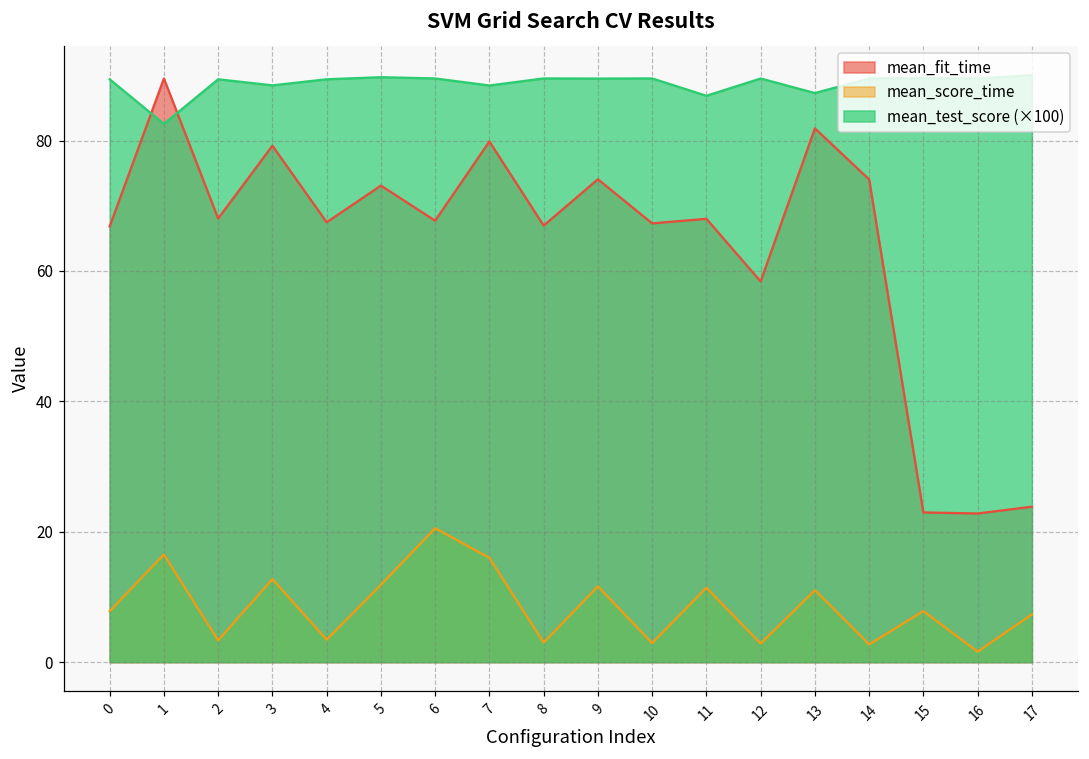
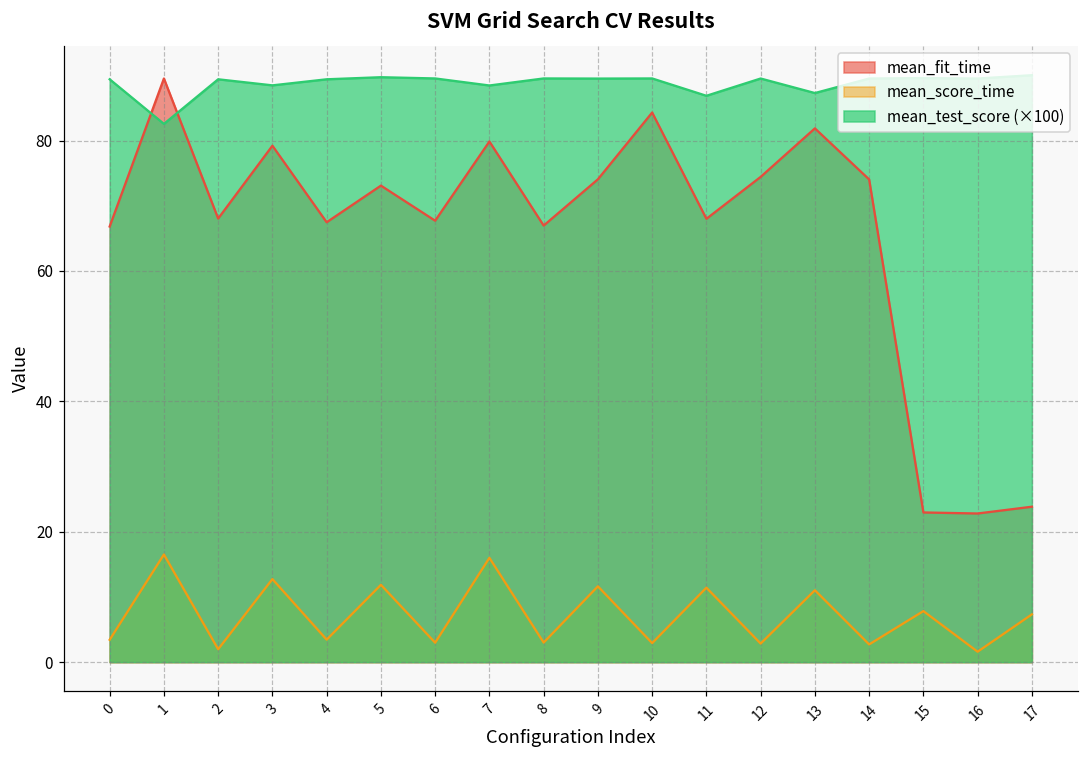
  {
    "mean_fit_time": {
      "0": 67,
      "1": 90,
      "2": 68,
      "3": 79,
      "4": 67,
      "5": 73,
      "6": 68,
      "7": 80,
      "8": 67,
      "9": 74,
-     "10": 67,
+     "10": 84,
      "11": 68,
-     "12": 58,
+     "12": 74,
      "13": 82,
      "14": 74,
      "15": 23,
      "16": 23,
      "17": 24
    },
    "mean_score_time": {
-     "0": 8,
+     "0": 3,
      "1": 17,
-     "2": 3,
+     "2": 2,
      "3": 13,
      "4": 3,
      "5": 12,
-     "6": 21,
+     "6": 3,
      "7": 16,
      "8": 3,
      "9": 12,
      "10": 3,
      "11": 11,
      "12": 3,
      "13": 11,
      "14": 3,
      "15": 8,
      "16": 2,
      "17": 7
    },
    "mean_test_score (×100)": {
      "0": 89,
      "1": 83,
      "2": 89,
      "3": 88,
      "4": 89,
      "5": 90,
      "6": 90,
      "7": 88,
      "8": 90,
      "9": 90,
      "10": 90,
      "11": 87,
      "12": 90,
      "13": 87
    }
  }
